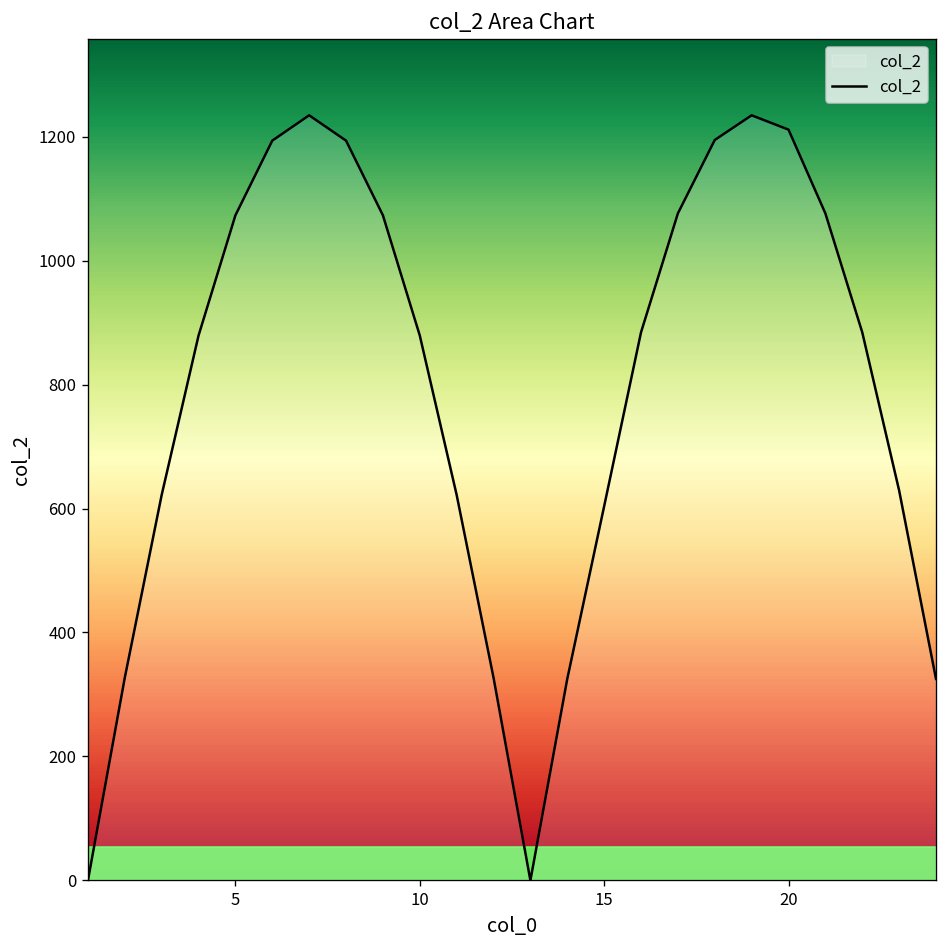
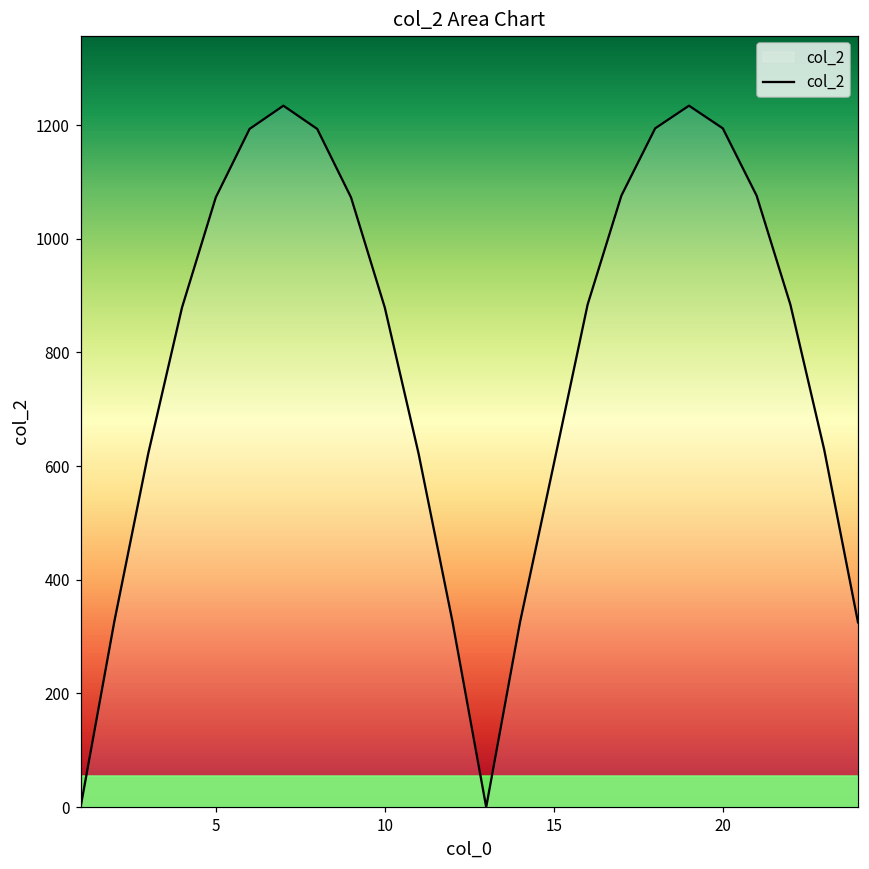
  {
    "5": 1070,
    "10": 880,
    "15": 600,
-   "20": 1210
+   "20": 1190
  }
